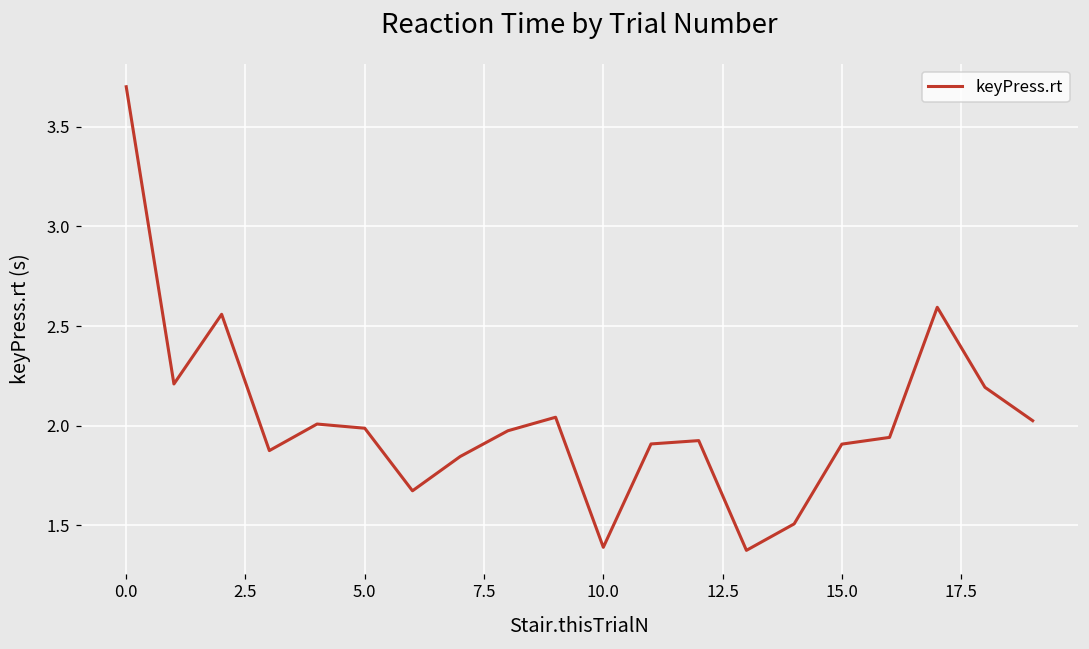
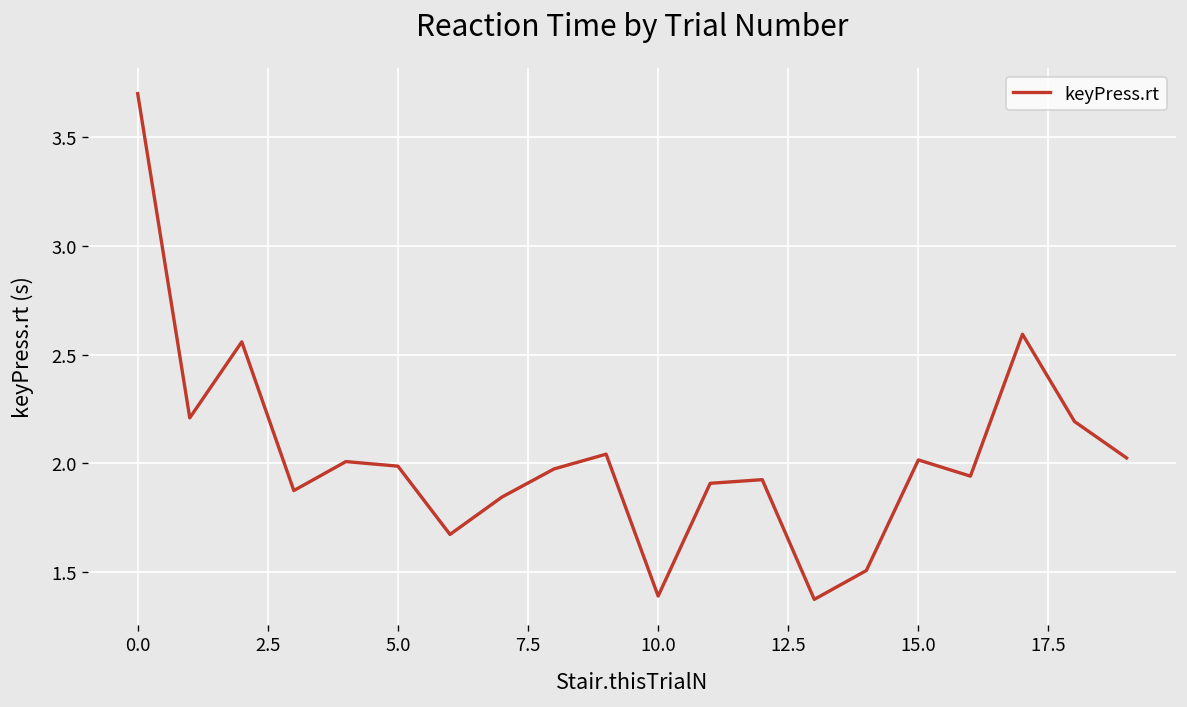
  {
    "0.0": 3.70,
    "5.0": 1.99,
    "10.0": 1.39,
-   "15.0": 1.91
+   "15.0": 2.02
  }
